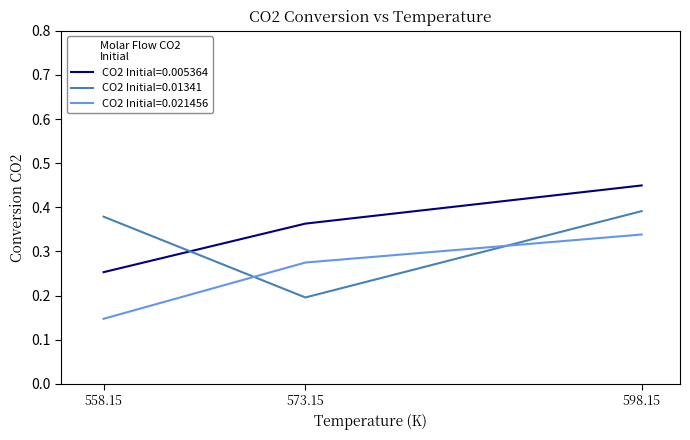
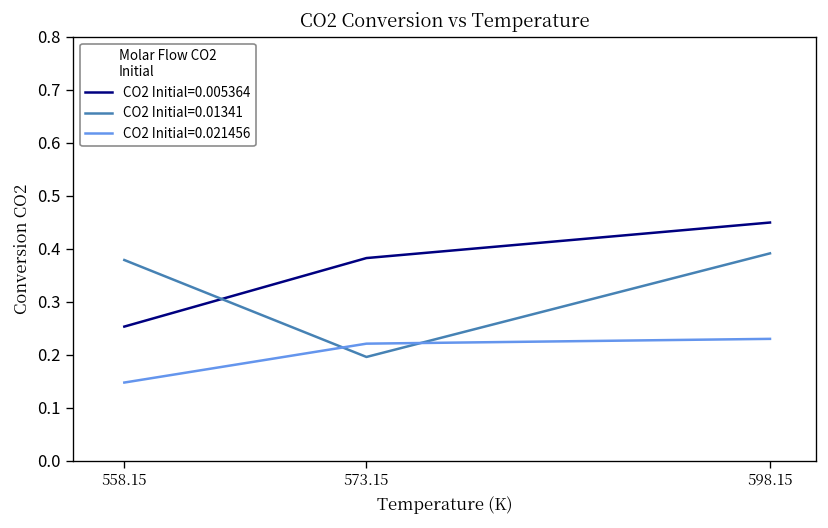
  {
    "CO2 Initial=0.005364": {
      "558.15": 0.25,
-     "573.15": 0.36,
+     "573.15": 0.38,
      "598.15": 0.45
    },
    "CO2 Initial=0.01341": {
      "558.15": 0.38,
      "573.15": 0.20,
      "598.15": 0.39
    },
    "CO2 Initial=0.021456": {
      "558.15": 0.15,
-     "573.15": 0.27,
-     "598.15": 0.34
+     "573.15": 0.22,
+     "598.15": 0.23
    }
  }
